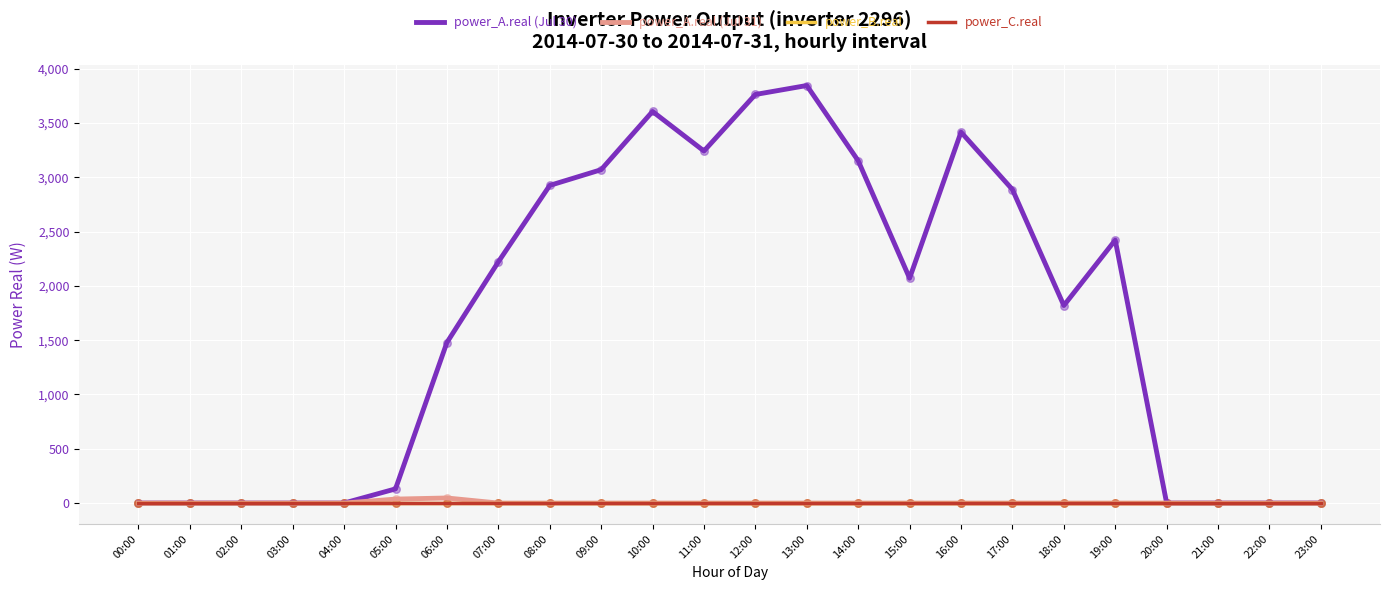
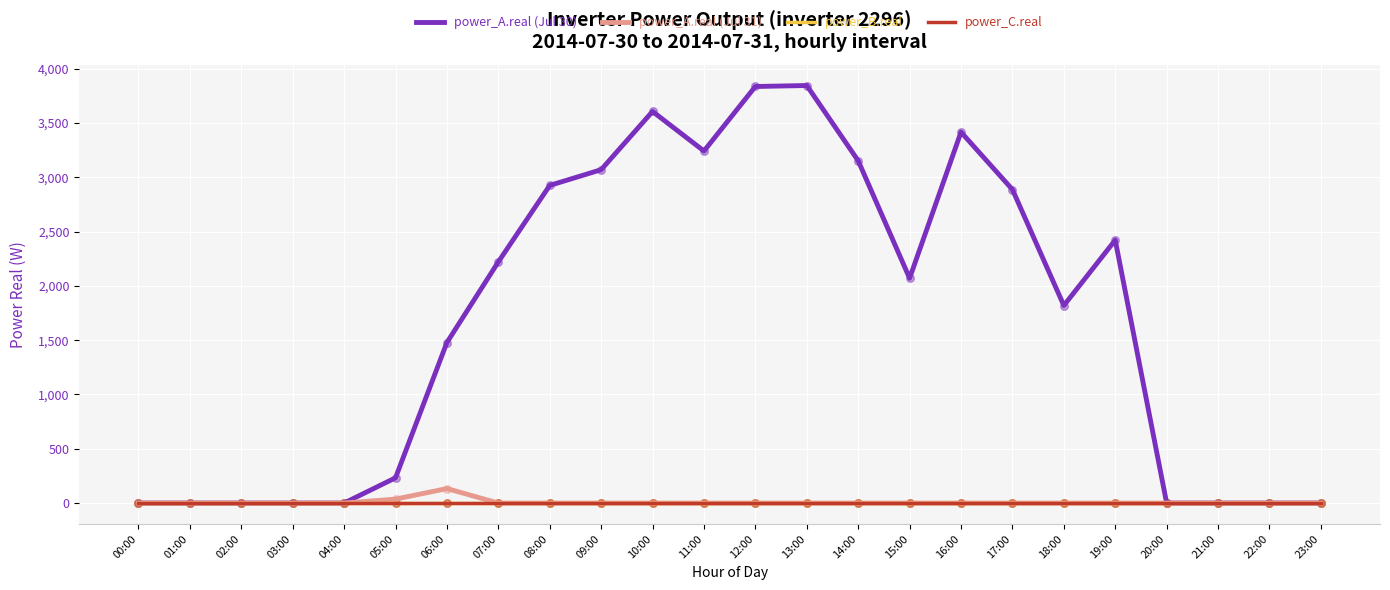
  {
    "power_A.real (Jul 30)": {
-     "05:00": "130",
+     "05:00": "230",
      "06:00": "1,480",
      "07:00": "2,220",
      "08:00": "2,930",
      "09:00": "3,070",
      "10:00": "3,610",
      "11:00": "3,240",
-     "12:00": "3,760",
+     "12:00": "3,840",
      "13:00": "3,850",
      "14:00": "3,150",
      "15:00": "2,070",
      "16:00": "3,420",
      "17:00": "2,890",
      "18:00": "1,820",
      "19:00": "2,420"
    },
    "power_A.real (Jul 31)": {
      "05:00": "40",
-     "06:00": "50"
+     "06:00": "130"
    },
    "power_C.real": {
      "05:00": "0",
      "06:00": "0"
    }
  }
